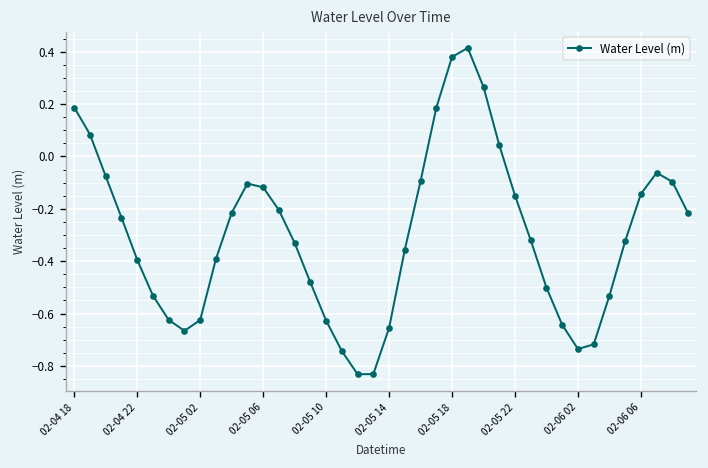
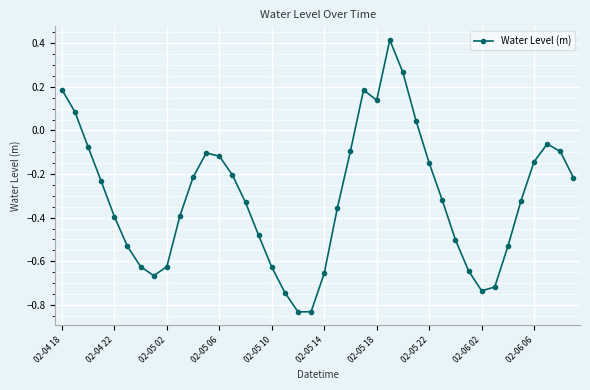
  {
    "02-04 18": 0.19,
    "02-04 22": -0.39,
    "02-05 02": -0.62,
    "02-05 06": -0.12,
    "02-05 10": -0.63,
    "02-05 14": -0.66,
-   "02-05 18": 0.38,
+   "02-05 18": 0.14,
    "02-05 22": -0.15,
    "02-06 02": -0.74,
    "02-06 06": -0.14
  }
